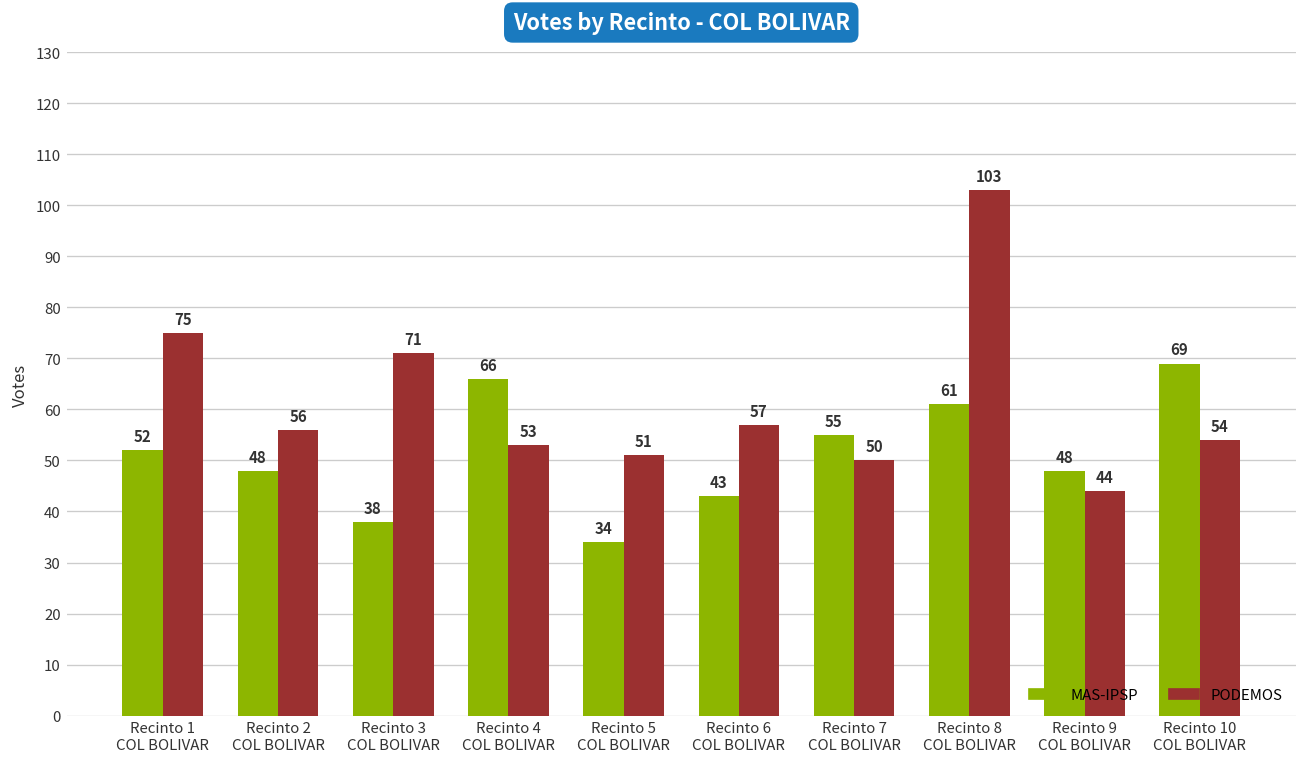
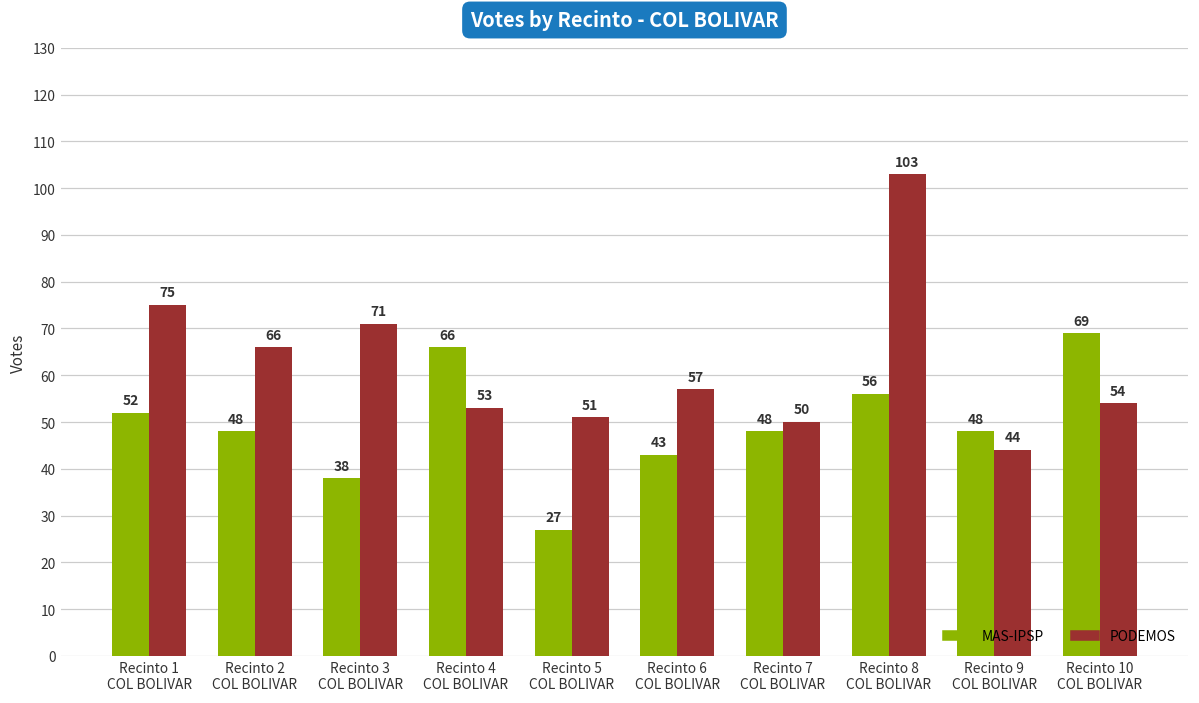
  {
    "MAS-IPSP": {
      "Recinto 1 COL BOLIVAR": 52,
      "Recinto 2 COL BOLIVAR": 48,
      "Recinto 3 COL BOLIVAR": 38,
      "Recinto 4 COL BOLIVAR": 66,
-     "Recinto 5 COL BOLIVAR": 34,
+     "Recinto 5 COL BOLIVAR": 27,
      "Recinto 6 COL BOLIVAR": 43,
-     "Recinto 7 COL BOLIVAR": 55,
-     "Recinto 8 COL BOLIVAR": 61,
+     "Recinto 7 COL BOLIVAR": 48,
+     "Recinto 8 COL BOLIVAR": 56,
      "Recinto 9 COL BOLIVAR": 48,
      "Recinto 10 COL BOLIVAR": 69
    },
    "PODEMOS": {
      "Recinto 1 COL BOLIVAR": 75,
-     "Recinto 2 COL BOLIVAR": 56,
+     "Recinto 2 COL BOLIVAR": 66,
      "Recinto 3 COL BOLIVAR": 71,
      "Recinto 4 COL BOLIVAR": 53,
      "Recinto 5 COL BOLIVAR": 51,
      "Recinto 6 COL BOLIVAR": 57,
      "Recinto 7 COL BOLIVAR": 50,
      "Recinto 8 COL BOLIVAR": 103,
      "Recinto 9 COL BOLIVAR": 44,
      "Recinto 10 COL BOLIVAR": 54
    }
  }
